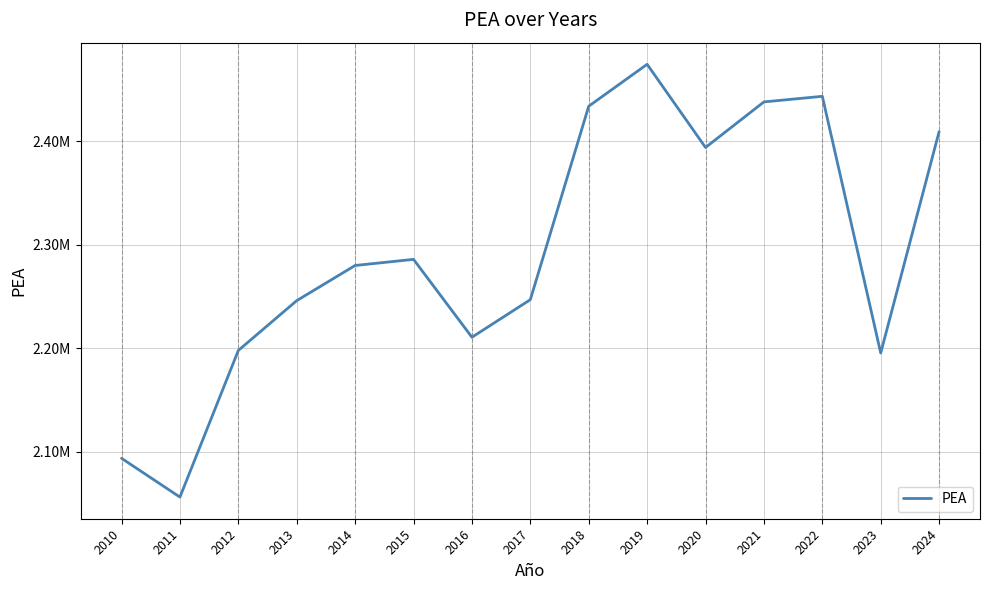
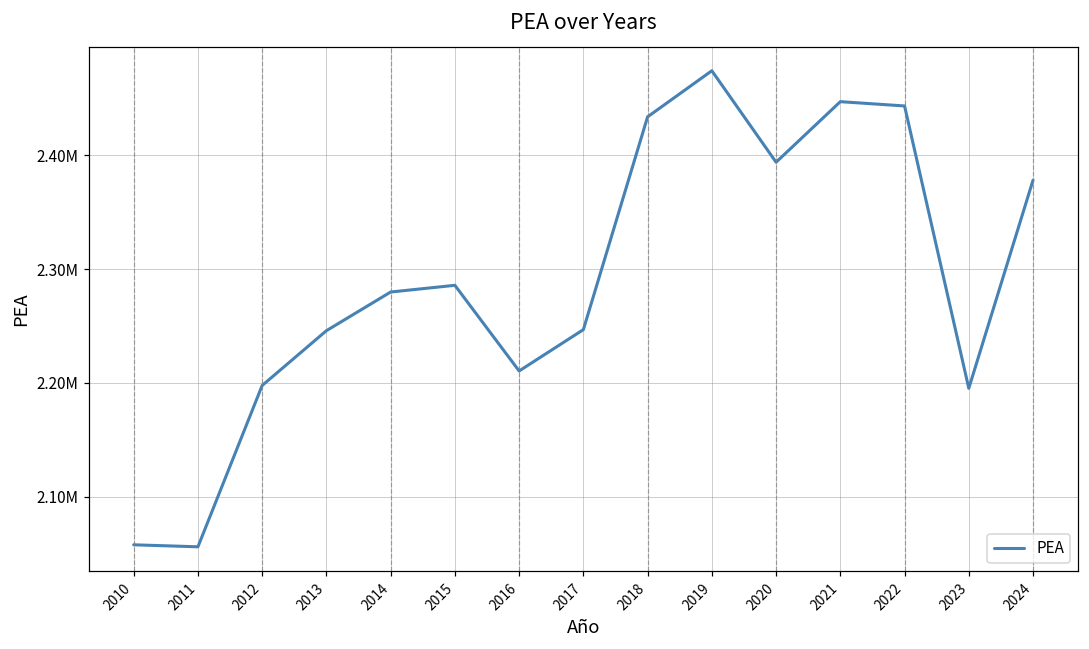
  {
-   "2010": 2094000,
+   "2010": 2058000,
    "2011": 2056000,
    "2012": 2198000,
    "2013": 2246000,
    "2014": 2280000,
    "2015": 2286000,
    "2016": 2210000,
    "2017": 2247000,
    "2018": 2434000,
    "2019": 2474000,
    "2020": 2394000,
-   "2021": 2438000,
+   "2021": 2447000,
    "2022": 2443000,
    "2023": 2195000,
-   "2024": 2409000
+   "2024": 2378000
  }
